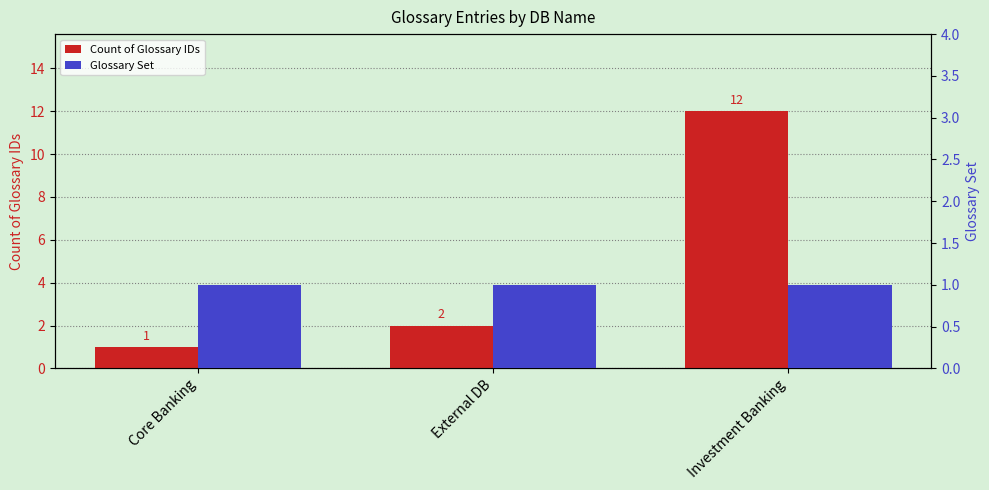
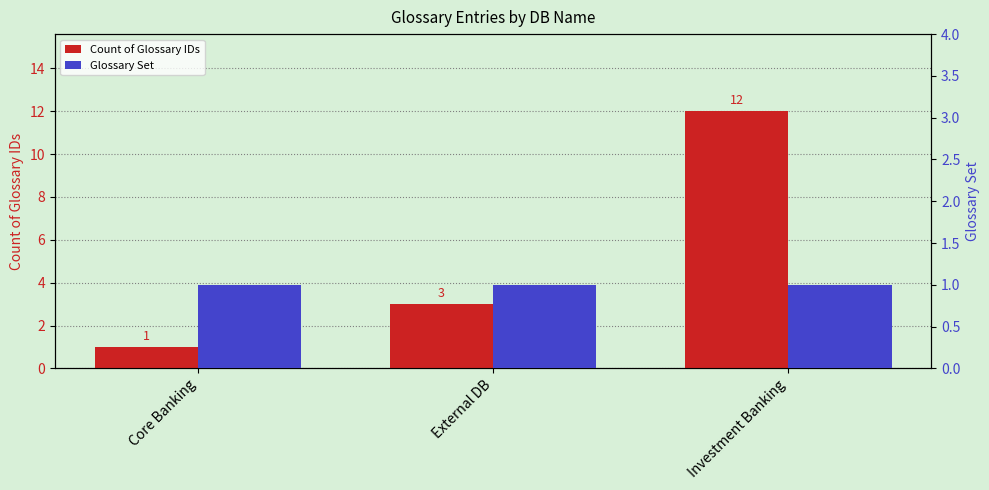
  {
    "Count of Glossary IDs": {
      "Core Banking": 1,
-     "External DB": 2,
+     "External DB": 3,
      "Investment Banking": 12
    }
  }
